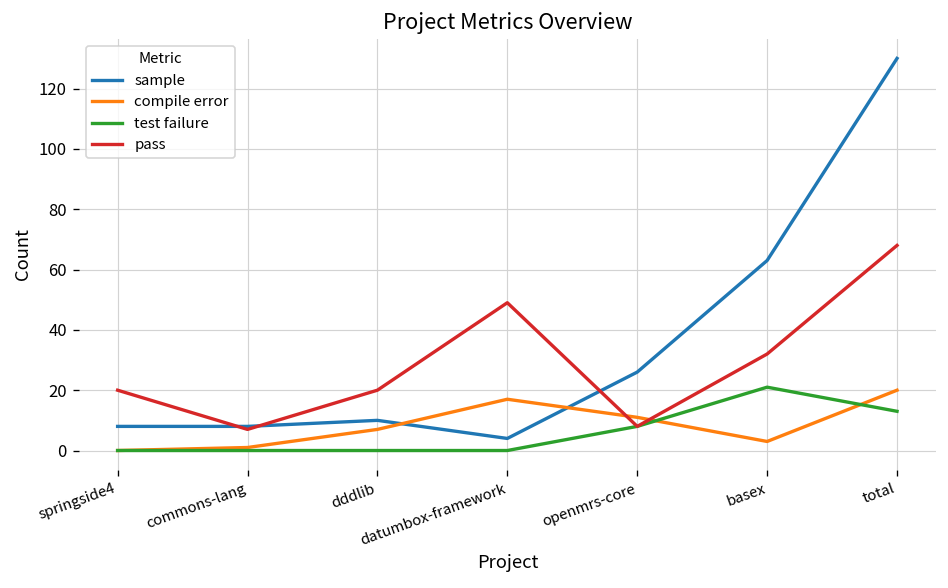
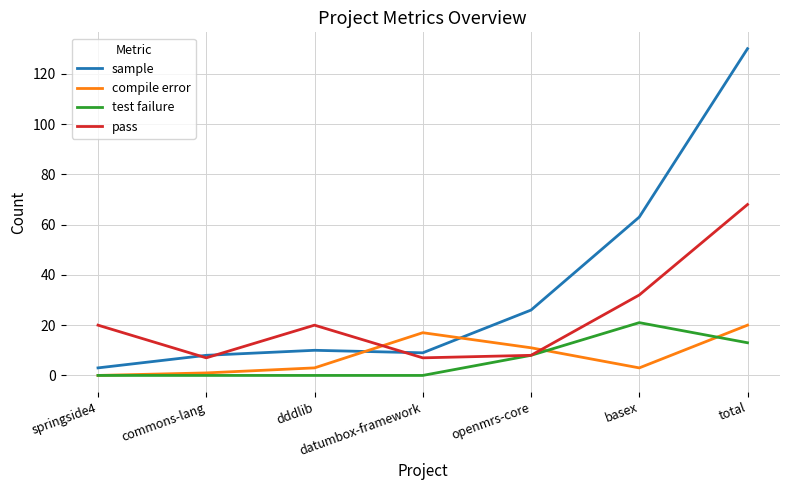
  {
    "sample": {
-     "springside4": 8,
+     "springside4": 3,
      "dddlib": 10,
-     "datumbox-framework": 4,
+     "datumbox-framework": 9,
      "openmrs-core": 26,
      "basex": 63,
      "total": 130
    },
    "compile error": {
-     "dddlib": 7,
+     "dddlib": 3,
      "datumbox-framework": 17,
      "openmrs-core": 11,
      "basex": 3,
      "total": 20
    },
    "test failure": {
      "dddlib": 0,
      "datumbox-framework": 0,
      "basex": 21,
      "total": 13
    },
    "pass": {
      "springside4": 20,
      "dddlib": 20,
-     "datumbox-framework": 49,
+     "datumbox-framework": 7,
      "basex": 32,
      "total": 68
    }
  }
